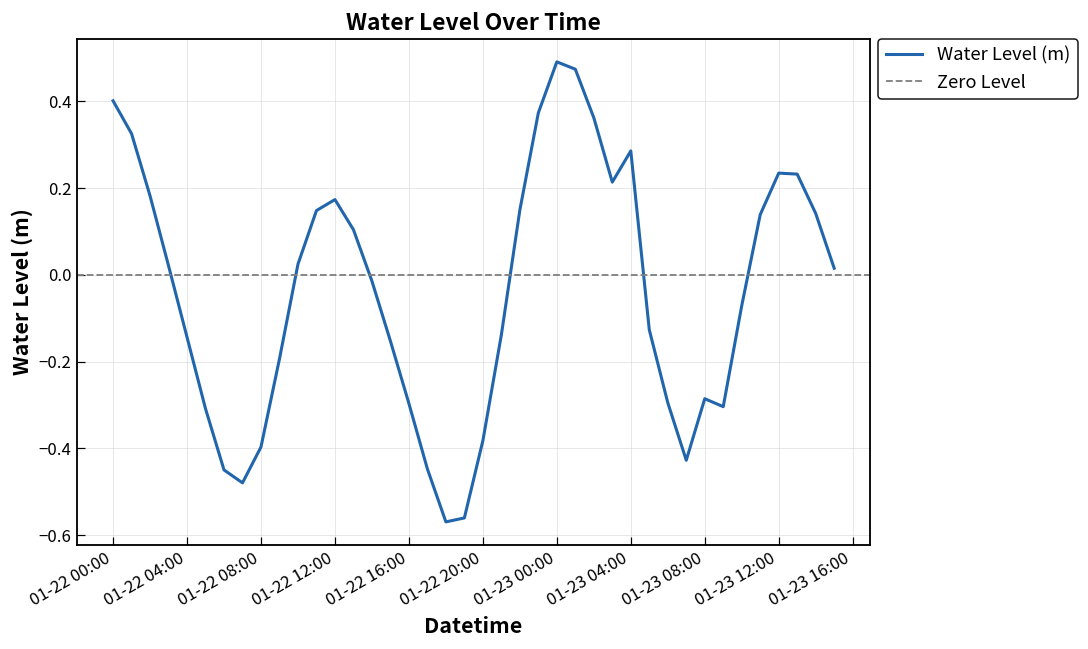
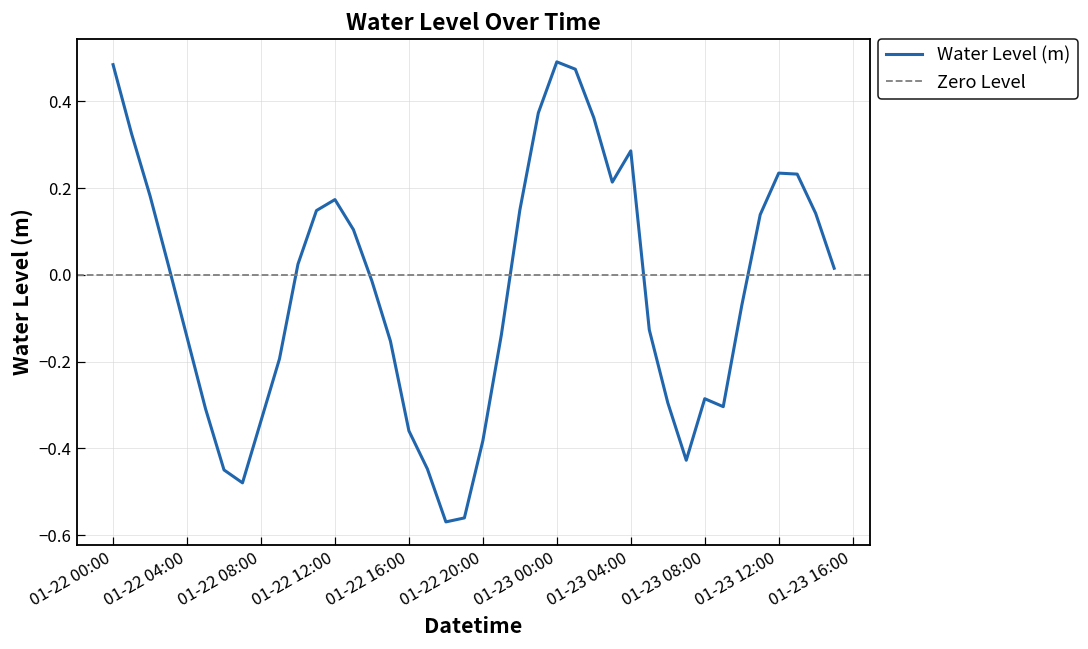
  {
-   "01-22 00:00": 0.40,
+   "01-22 00:00": 0.48,
    "01-22 04:00": -0.14,
-   "01-22 08:00": -0.40,
+   "01-22 08:00": -0.34,
    "01-22 12:00": 0.17,
-   "01-22 16:00": -0.30,
+   "01-22 16:00": -0.36,
    "01-22 20:00": -0.38,
    "01-23 00:00": 0.49,
    "01-23 04:00": 0.29,
    "01-23 08:00": -0.29,
    "01-23 12:00": 0.23
  }
